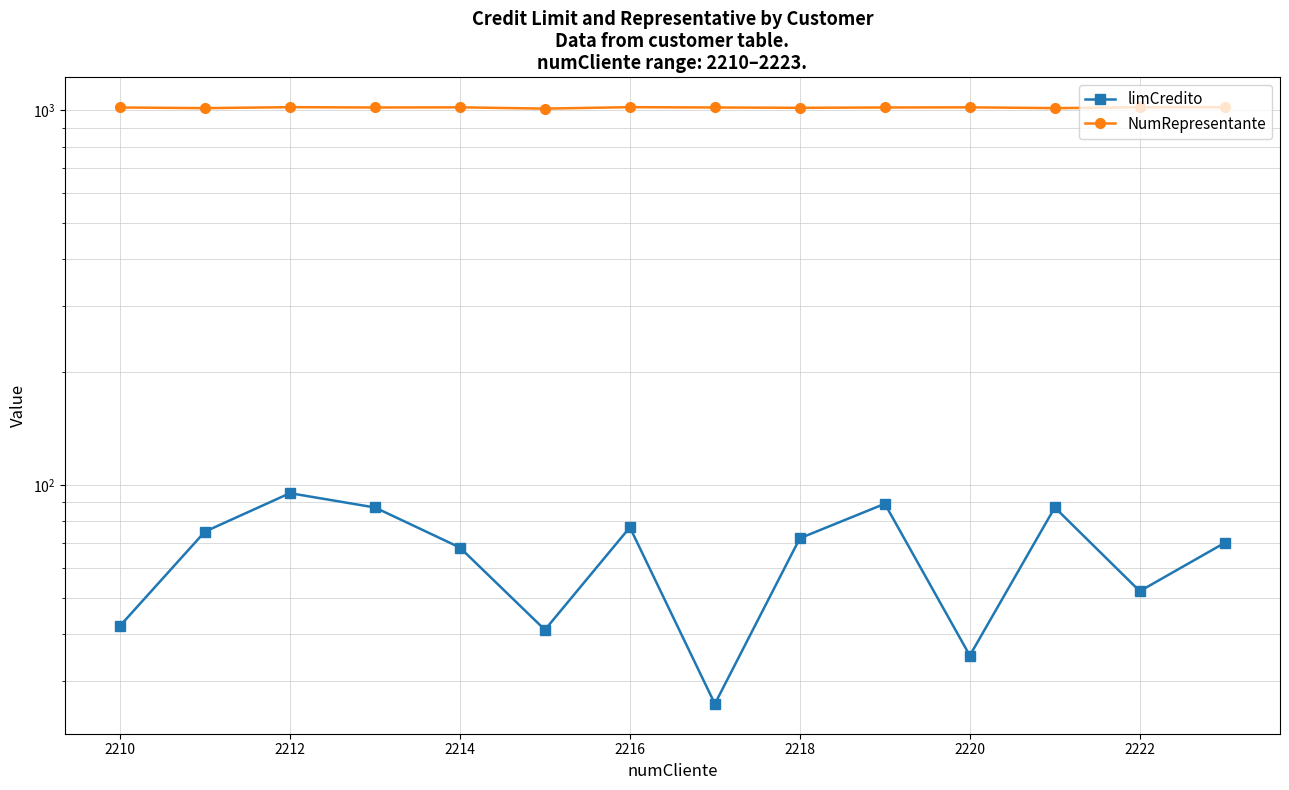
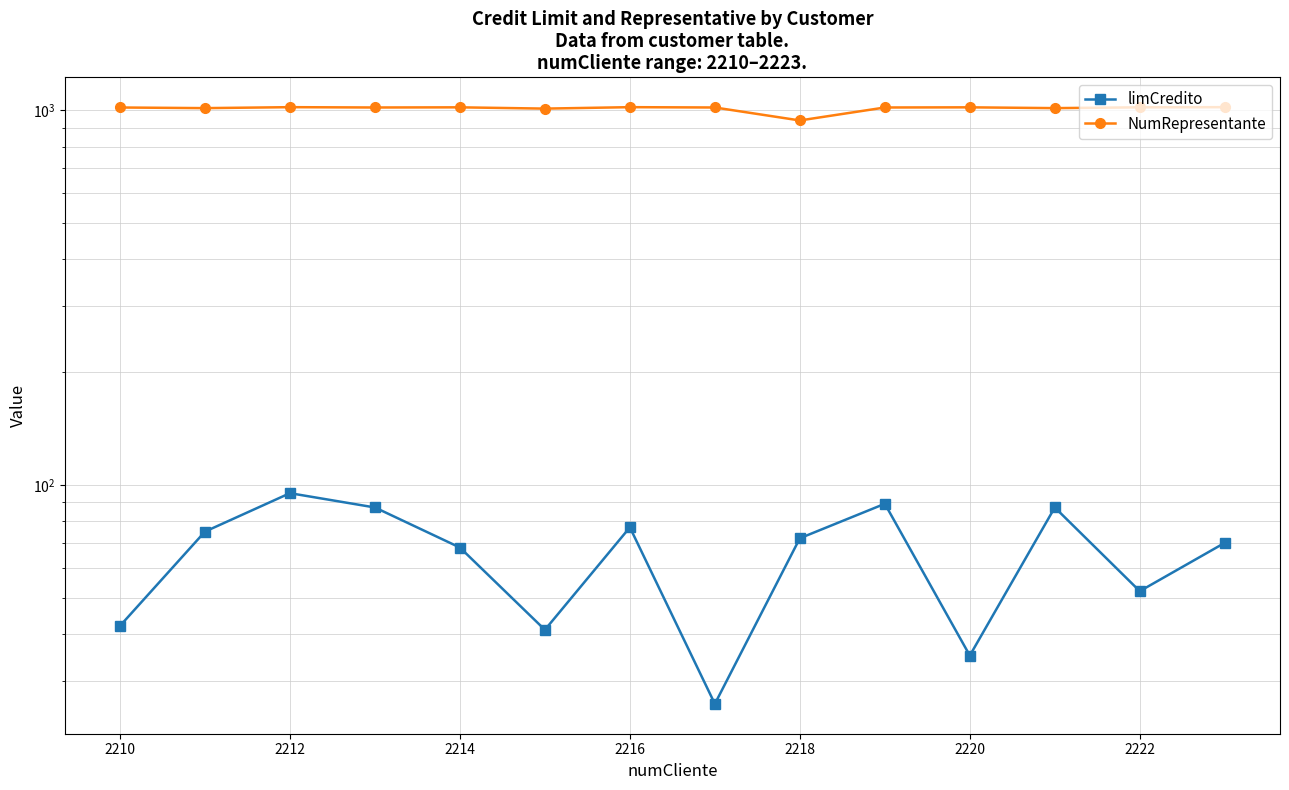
  {
    "limCredito": {
      "2210": 42,
      "2212": 95,
      "2214": 68,
      "2216": 77,
      "2218": 72,
      "2220": 35,
      "2222": 52
    },
    "NumRepresentante": {
      "2210": 1020,
      "2212": 1020,
      "2214": 1020,
      "2216": 1020,
-     "2218": 1020,
+     "2218": 940,
      "2220": 1020
    }
  }
